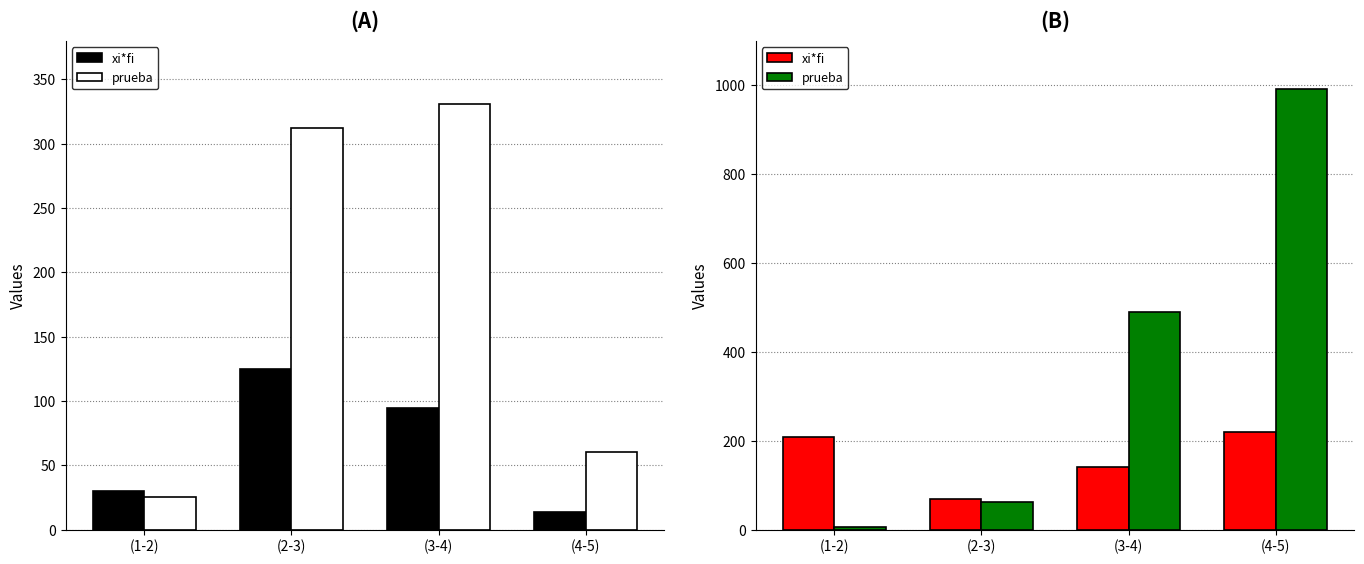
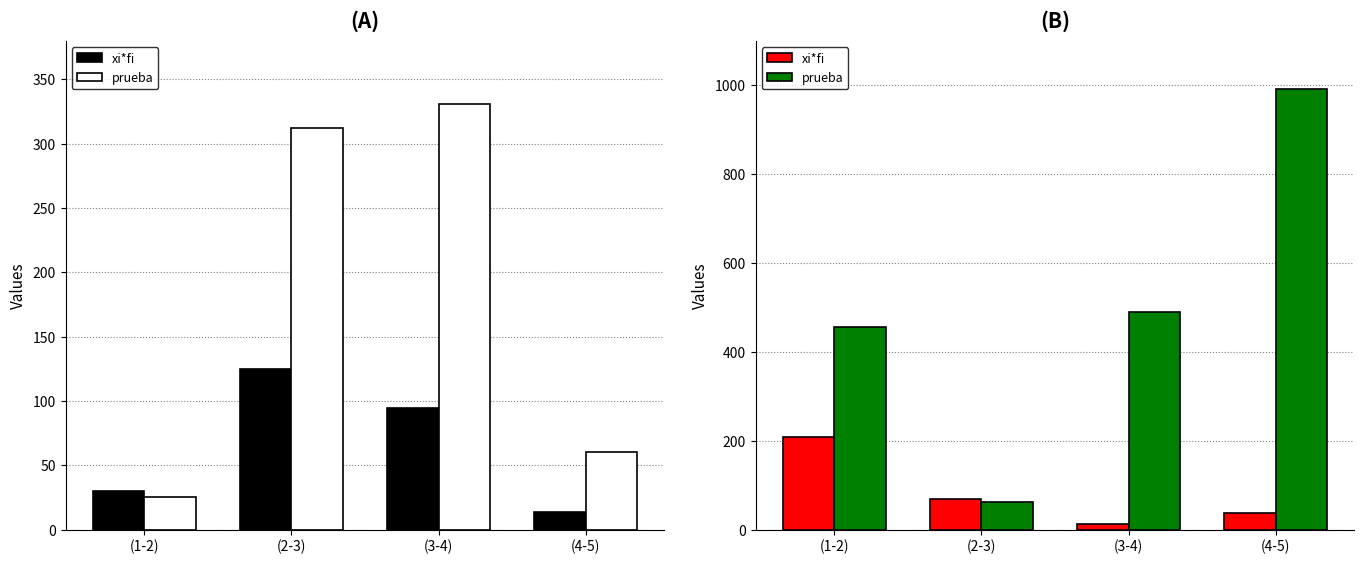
  {
    "(B)": {
      "xi*fi": {
        "(1-2)": 210,
        "(2-3)": 70,
-       "(3-4)": 140,
-       "(4-5)": 220
+       "(3-4)": 10,
+       "(4-5)": 40
      },
      "prueba": {
-       "(1-2)": 10,
+       "(1-2)": 460,
        "(2-3)": 60,
        "(3-4)": 490,
        "(4-5)": 990
      }
    }
  }
